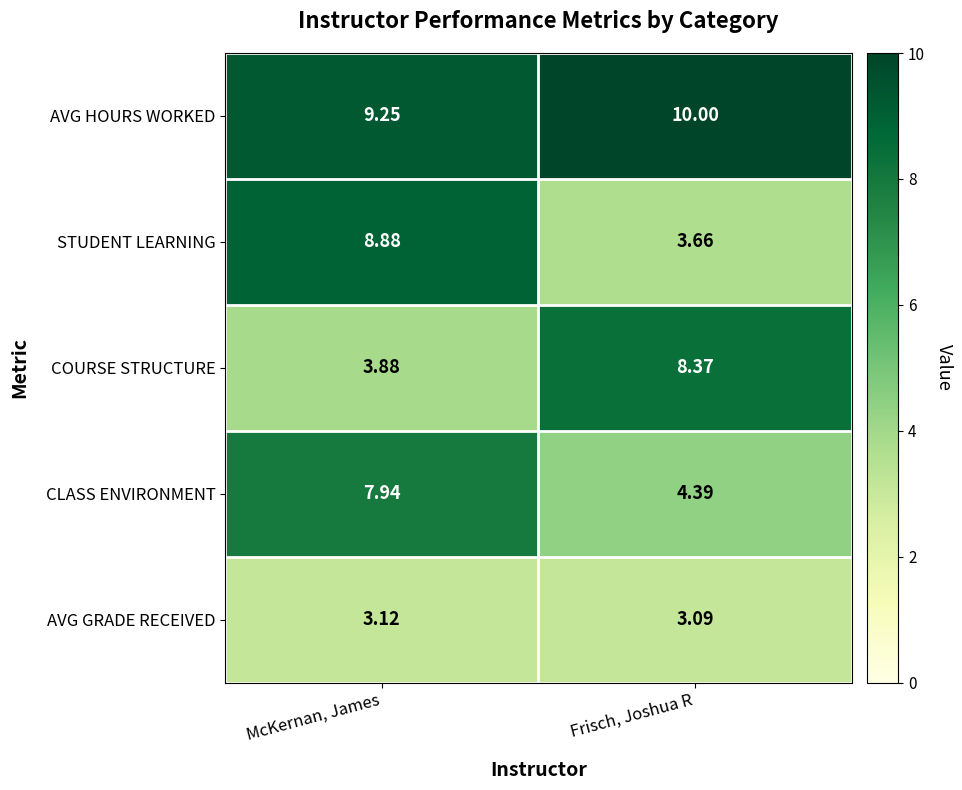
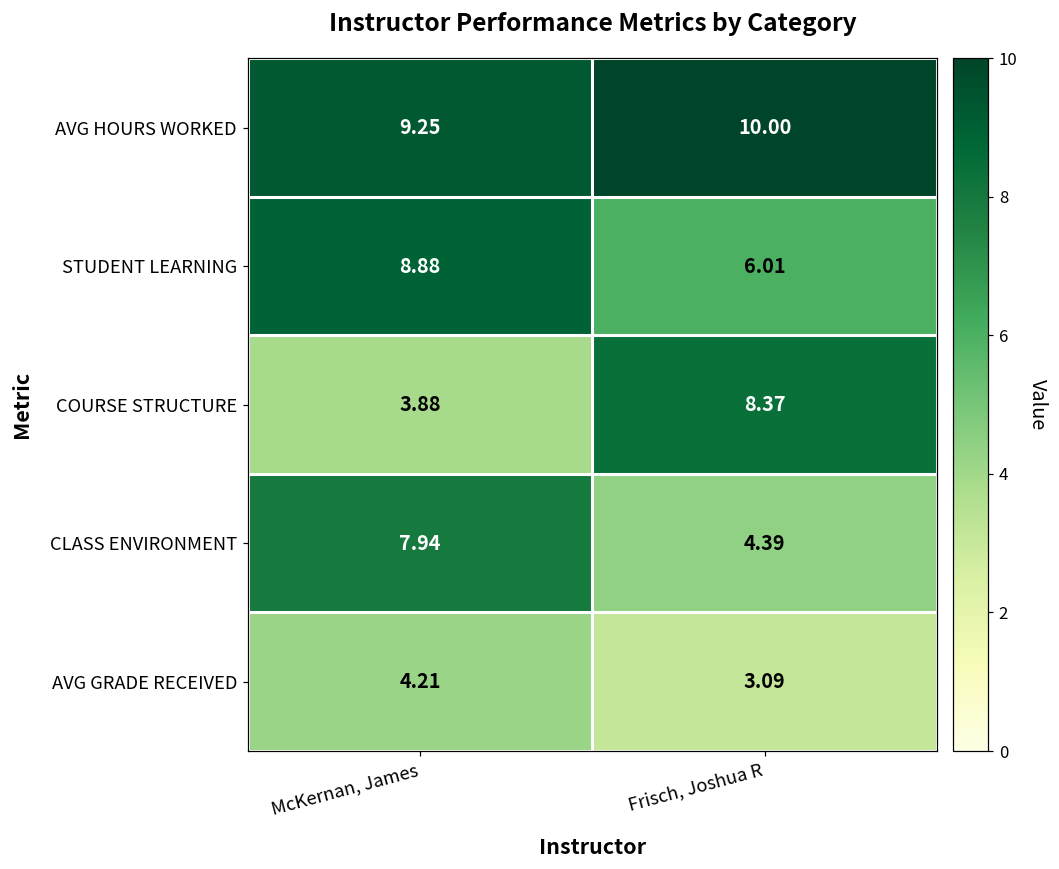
  {
    "AVG HOURS WORKED": {
      "McKernan, James": 9.25,
      "Frisch, Joshua R": 10.00
    },
    "STUDENT LEARNING": {
      "McKernan, James": 8.88,
-     "Frisch, Joshua R": 3.66
+     "Frisch, Joshua R": 6.01
    },
    "COURSE STRUCTURE": {
      "McKernan, James": 3.88,
      "Frisch, Joshua R": 8.37
    },
    "CLASS ENVIRONMENT": {
      "McKernan, James": 7.94,
      "Frisch, Joshua R": 4.39
    },
    "AVG GRADE RECEIVED": {
-     "McKernan, James": 3.12,
+     "McKernan, James": 4.21,
      "Frisch, Joshua R": 3.09
    }
  }
